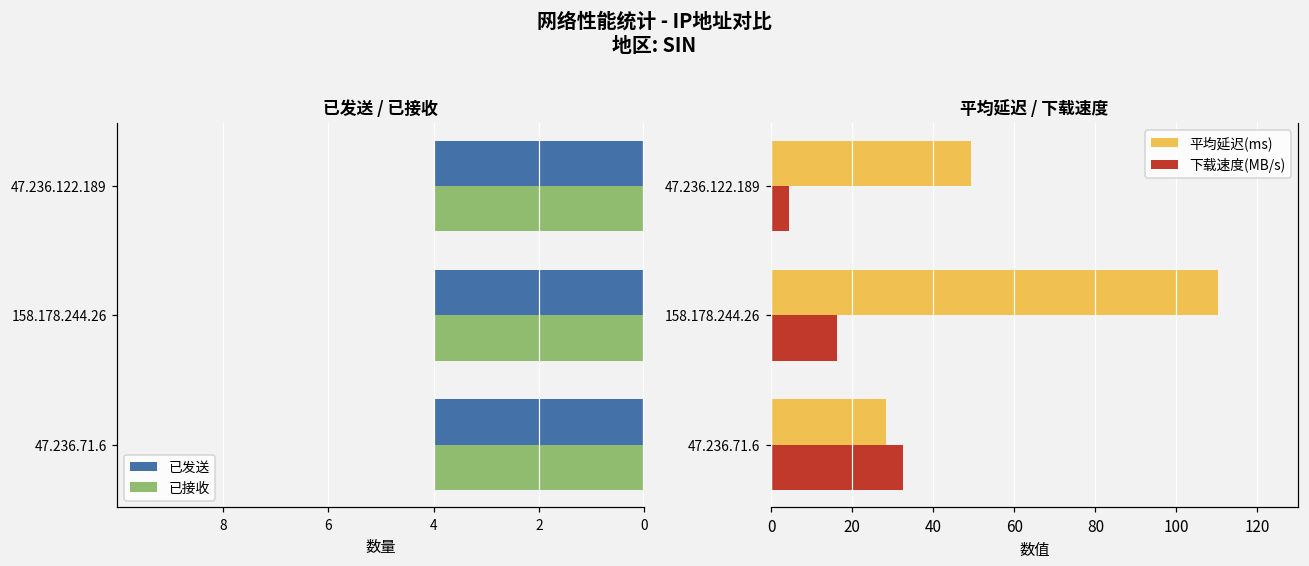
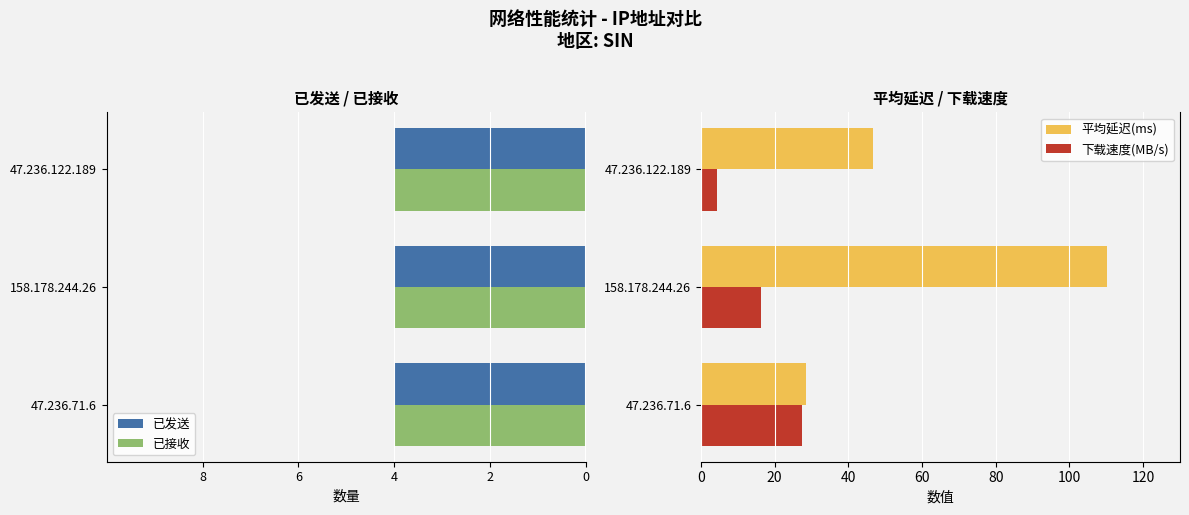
  {
    "平均延迟 / 下载速度": {
      "平均延迟(ms)": {
-       "47.236.122.189": 49,
+       "47.236.122.189": 47,
        "158.178.244.26": 110,
        "47.236.71.6": 28
      },
      "下载速度(MB/s)": {
        "47.236.122.189": 4,
        "158.178.244.26": 16,
-       "47.236.71.6": 32
+       "47.236.71.6": 27
      }
    }
  }
